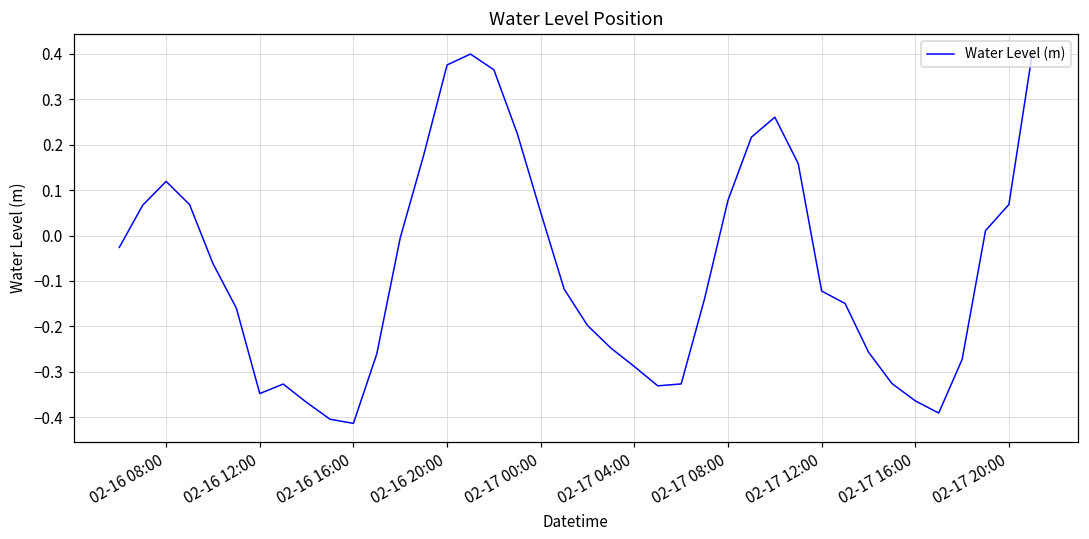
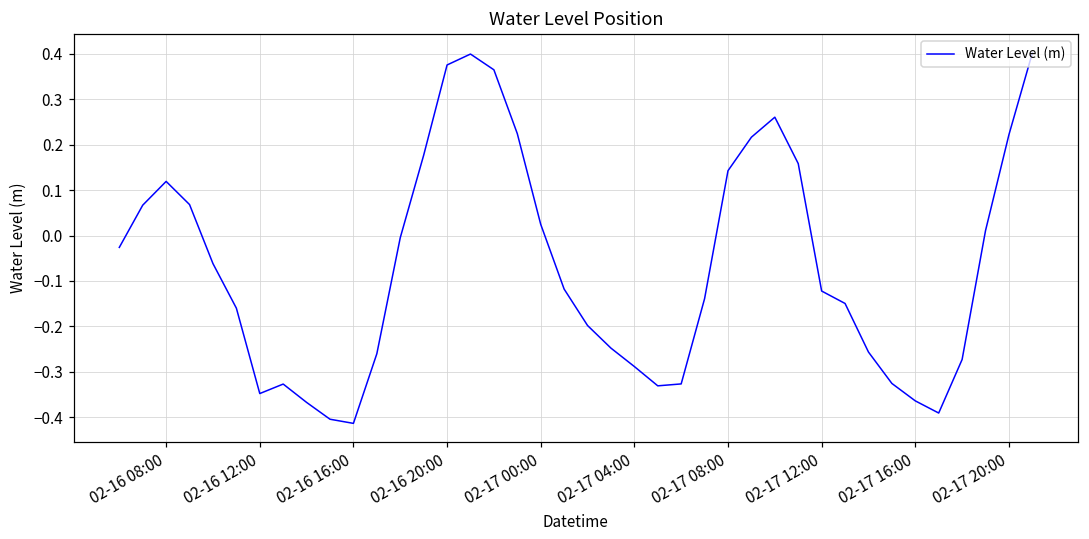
  {
    "02-16 08:00": 0.12,
    "02-16 12:00": -0.35,
    "02-16 16:00": -0.41,
    "02-16 20:00": 0.38,
-   "02-17 00:00": 0.05,
+   "02-17 00:00": 0.02,
    "02-17 04:00": -0.29,
-   "02-17 08:00": 0.08,
+   "02-17 08:00": 0.14,
    "02-17 12:00": -0.12,
    "02-17 16:00": -0.36,
-   "02-17 20:00": 0.07
+   "02-17 20:00": 0.22
  }
